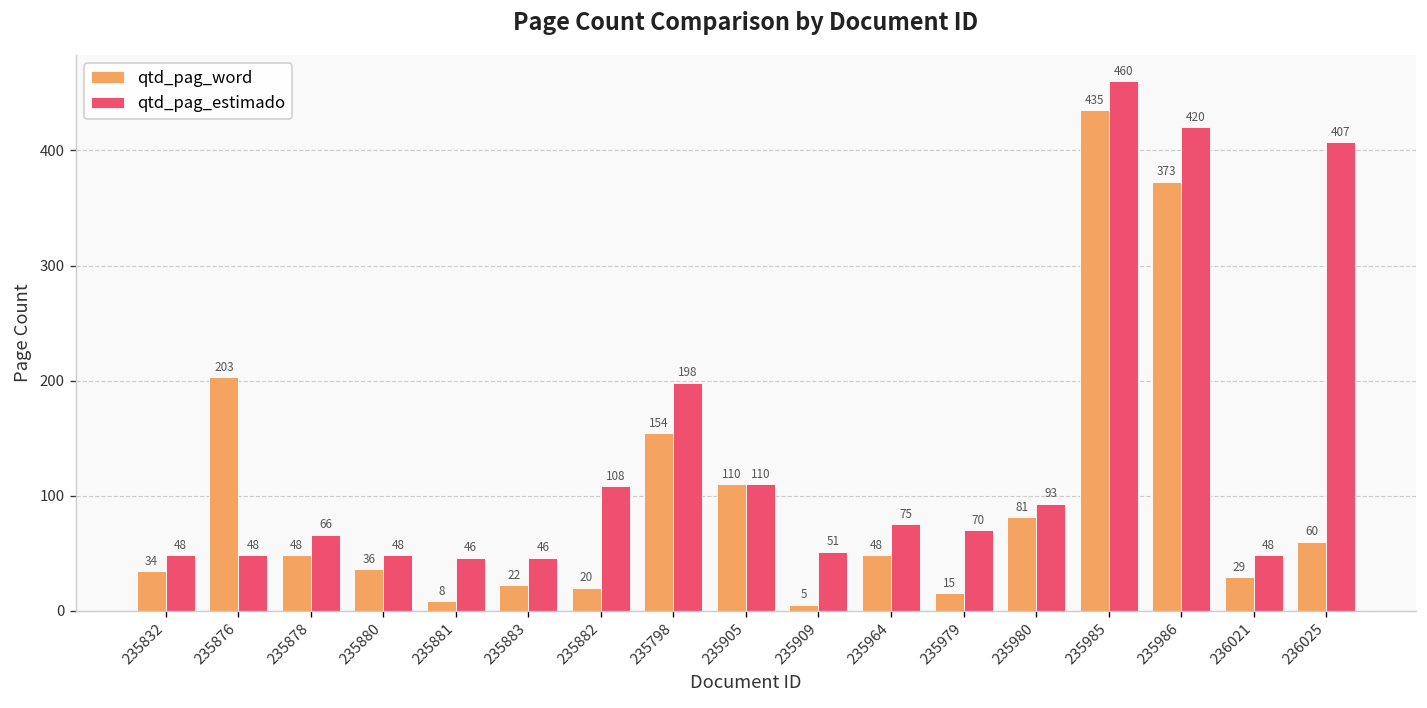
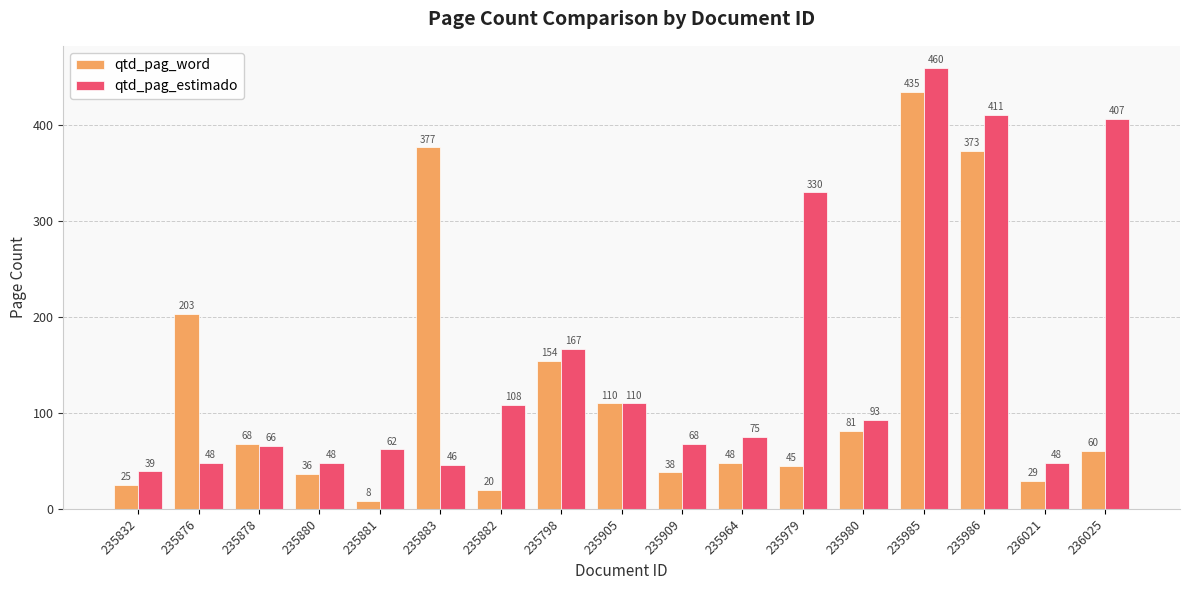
  {
    "qtd_pag_word": {
-     "235832": 34,
+     "235832": 25,
      "235876": 203,
-     "235878": 48,
+     "235878": 68,
      "235880": 36,
      "235881": 8,
-     "235883": 22,
+     "235883": 377,
      "235882": 20,
      "235798": 154,
      "235905": 110,
-     "235909": 5,
+     "235909": 38,
      "235964": 48,
-     "235979": 15,
+     "235979": 45,
      "235980": 81,
      "235985": 435,
      "235986": 373,
      "236021": 29,
      "236025": 60
    },
    "qtd_pag_estimado": {
-     "235832": 48,
+     "235832": 39,
      "235876": 48,
      "235878": 66,
      "235880": 48,
-     "235881": 46,
+     "235881": 62,
      "235883": 46,
      "235882": 108,
-     "235798": 198,
+     "235798": 167,
      "235905": 110,
-     "235909": 51,
+     "235909": 68,
      "235964": 75,
-     "235979": 70,
+     "235979": 330,
      "235980": 93,
      "235985": 460,
-     "235986": 420,
+     "235986": 411,
      "236021": 48,
      "236025": 407
    }
  }
